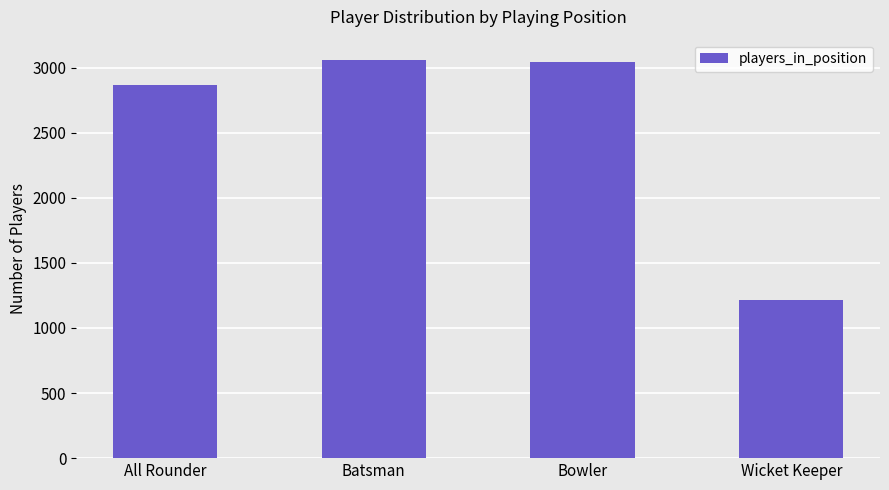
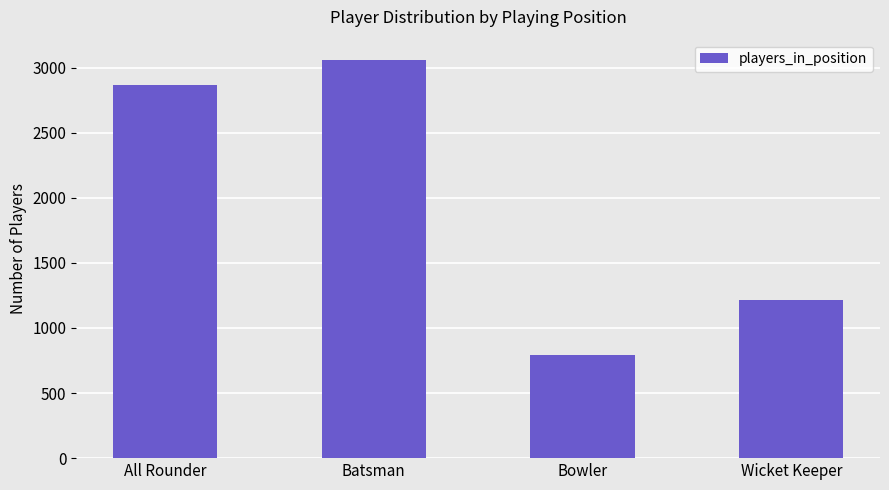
  {
    "All Rounder": 2870,
    "Batsman": 3060,
-   "Bowler": 3040,
+   "Bowler": 790,
    "Wicket Keeper": 1220
  }
